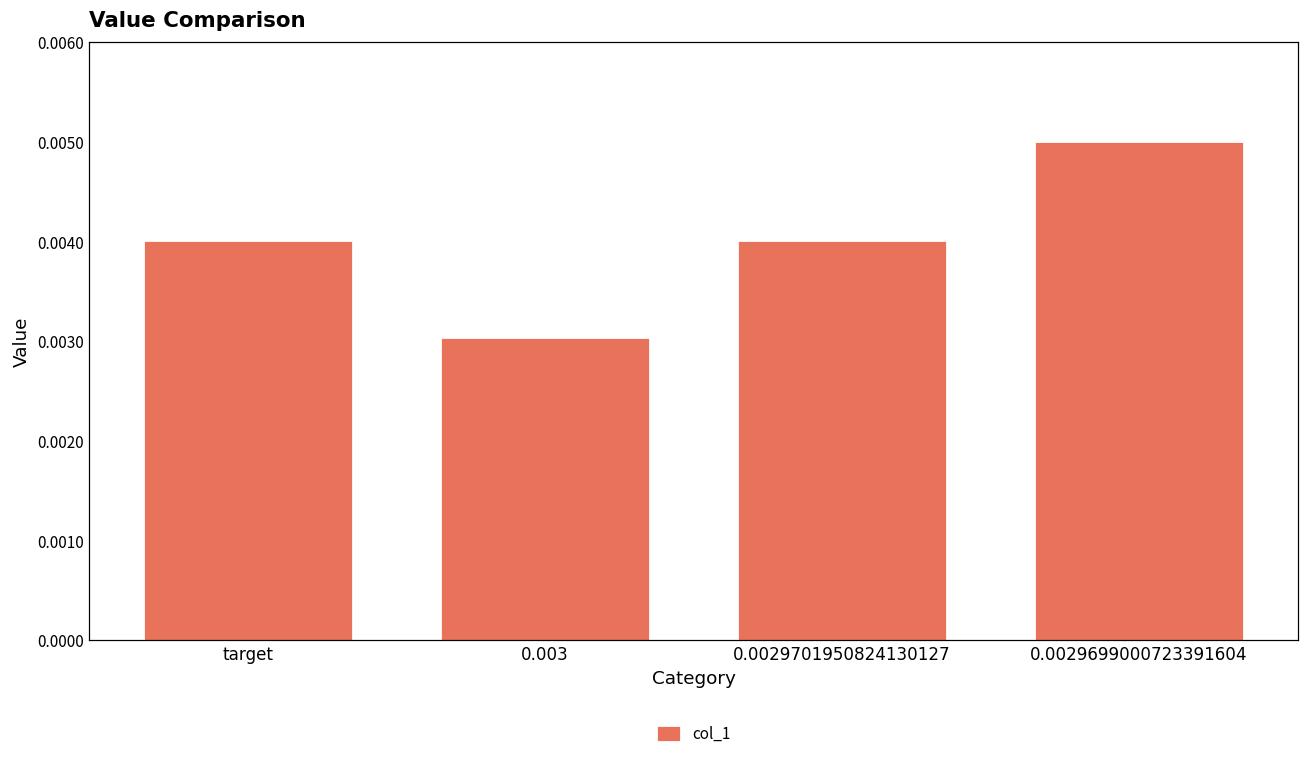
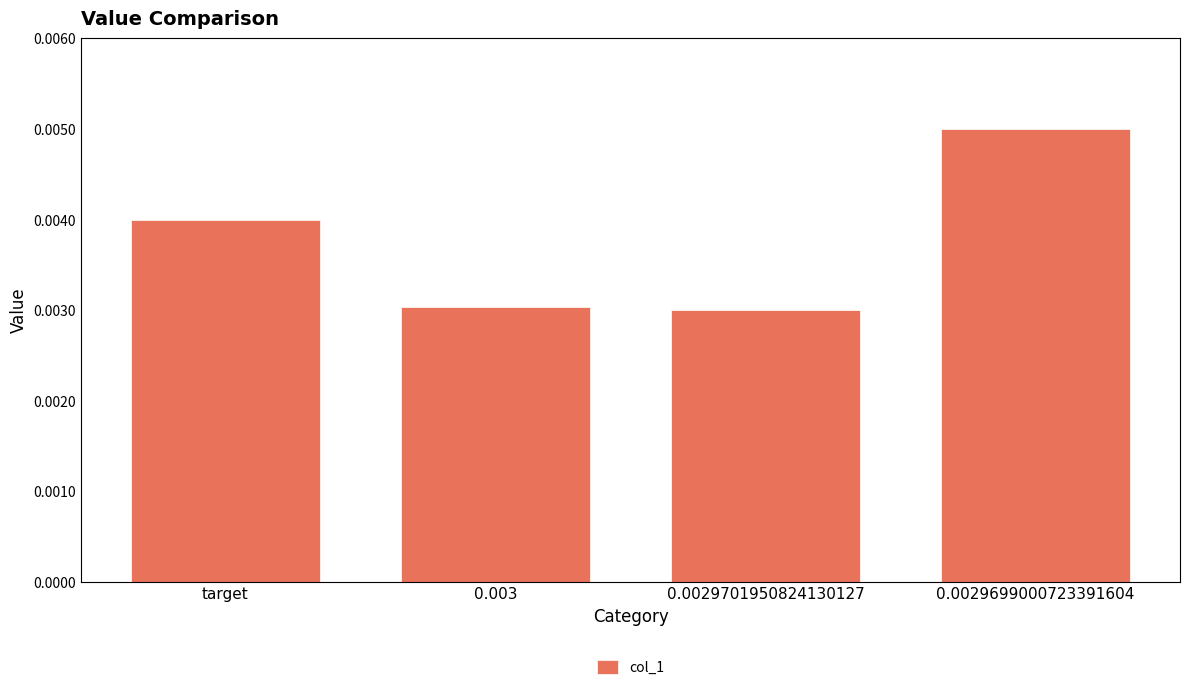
  {
    "target": 0.0040,
    "0.003": 0.0030,
-   "0.0029701950824130127": 0.0040,
+   "0.0029701950824130127": 0.0030,
    "0.0029699000723391604": 0.0050
  }
